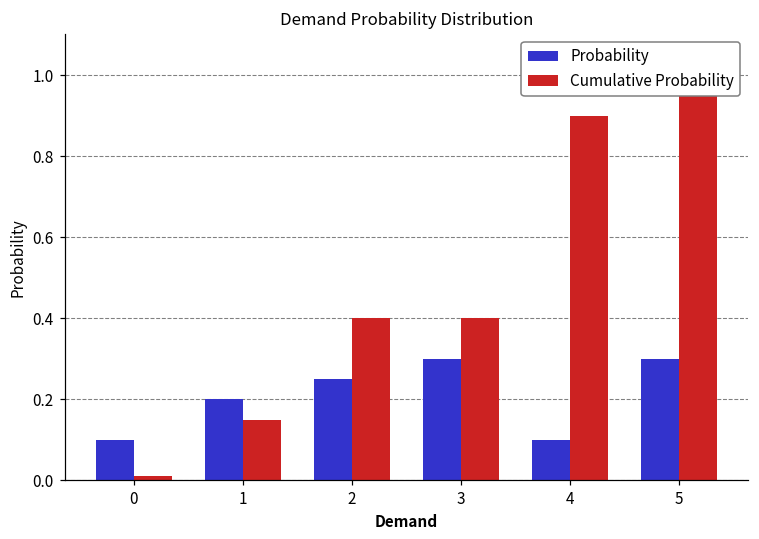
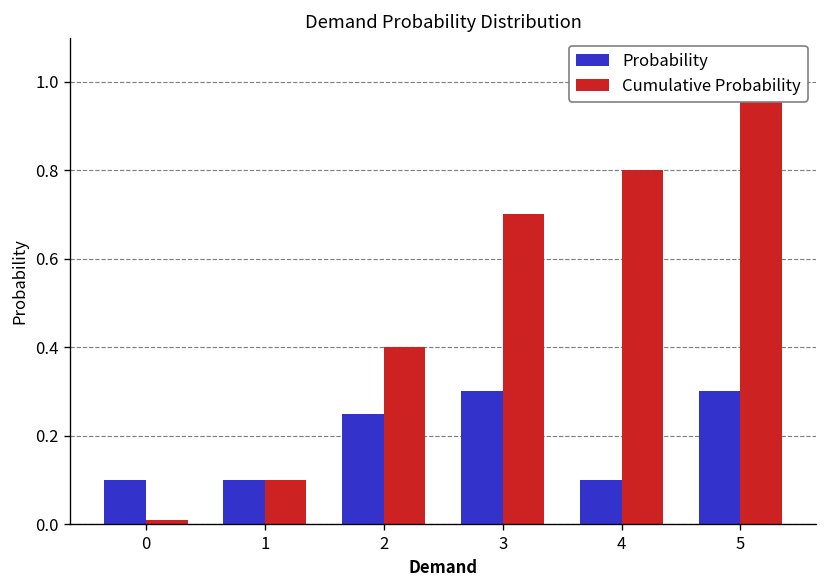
  {
    "Probability": {
      "0": 0.1,
-     "1": 0.2,
+     "1": 0.1,
      "2": 0.25,
      "3": 0.3,
      "4": 0.1,
      "5": 0.3
    },
    "Cumulative Probability": {
      "0": 0.01,
-     "1": 0.15,
+     "1": 0.10,
      "2": 0.40,
-     "3": 0.4,
-     "4": 0.9
+     "3": 0.7,
+     "4": 0.8
    }
  }
